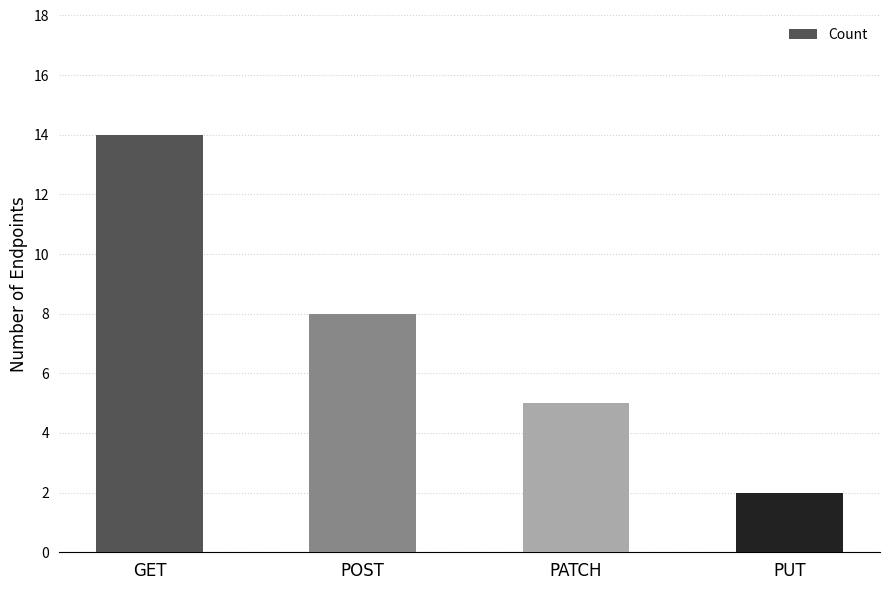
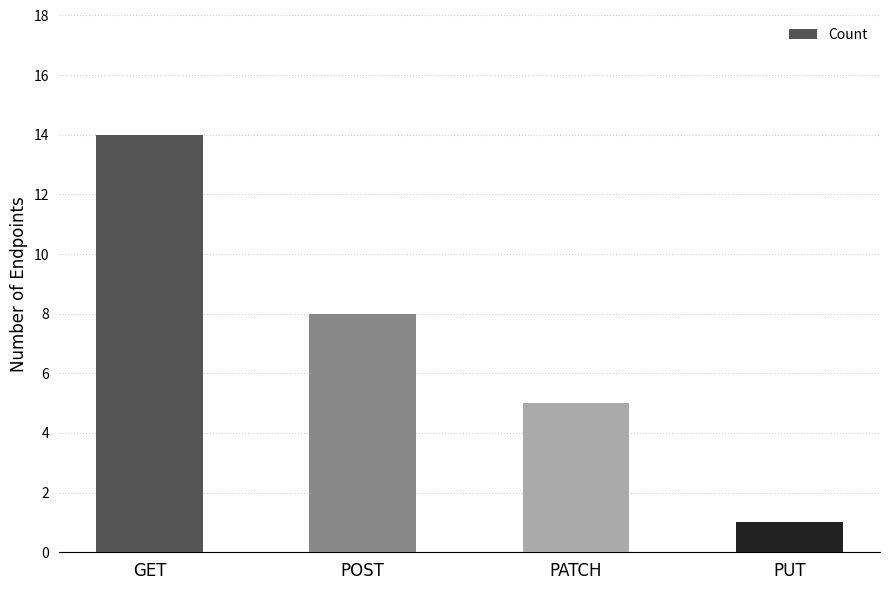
  {
    "GET": 14,
    "POST": 8,
    "PATCH": 5,
-   "PUT": 2
+   "PUT": 1
  }
